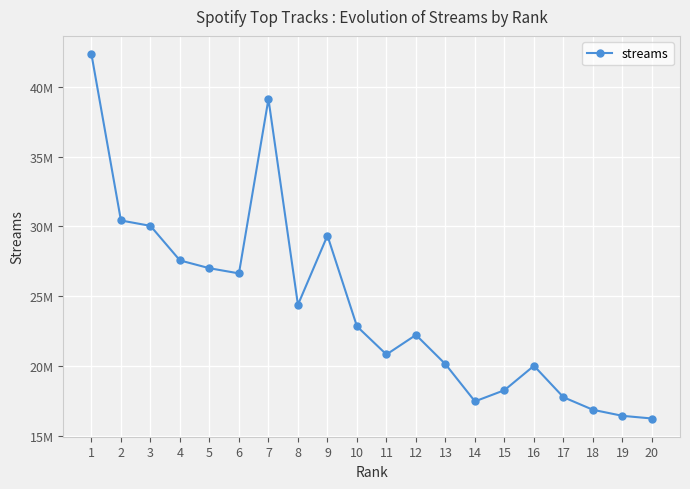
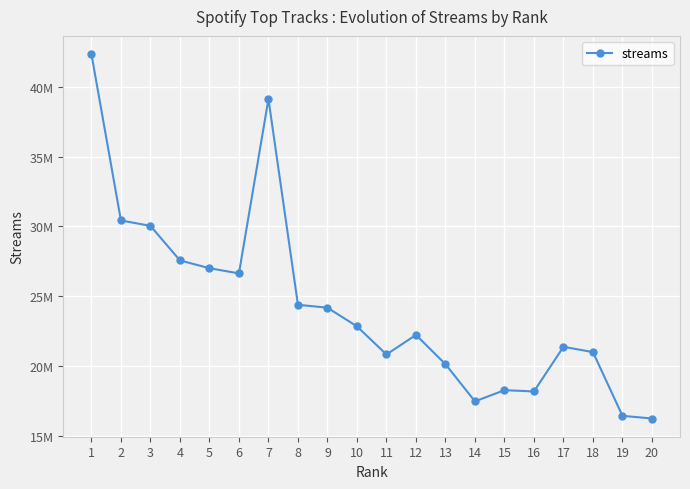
  {
    "1": 42400000,
    "2": 30400000,
    "3": 30000000,
    "4": 27600000,
    "5": 27000000,
    "6": 26600000,
    "7": 39100000,
    "8": 24400000,
-   "9": 29300000,
+   "9": 24200000,
    "10": 22800000,
    "11": 20800000,
    "12": 22200000,
    "13": 20100000,
    "14": 17500000,
    "15": 18300000,
-   "16": 20000000,
-   "17": 17800000,
-   "18": 16900000,
+   "16": 18200000,
+   "17": 21400000,
+   "18": 21000000,
    "19": 16400000,
    "20": 16200000
  }
